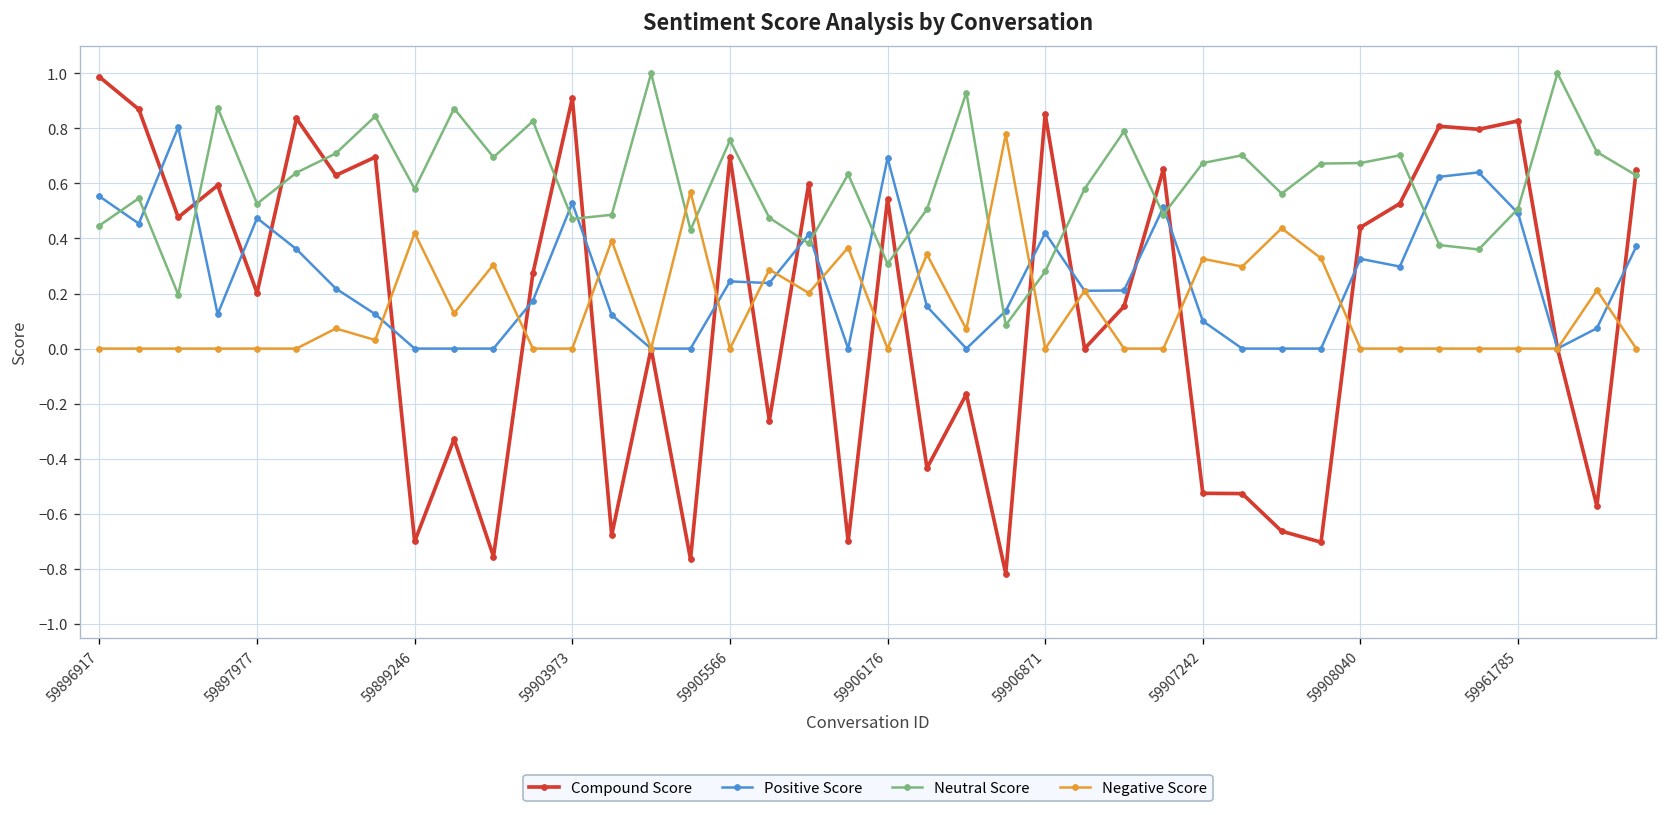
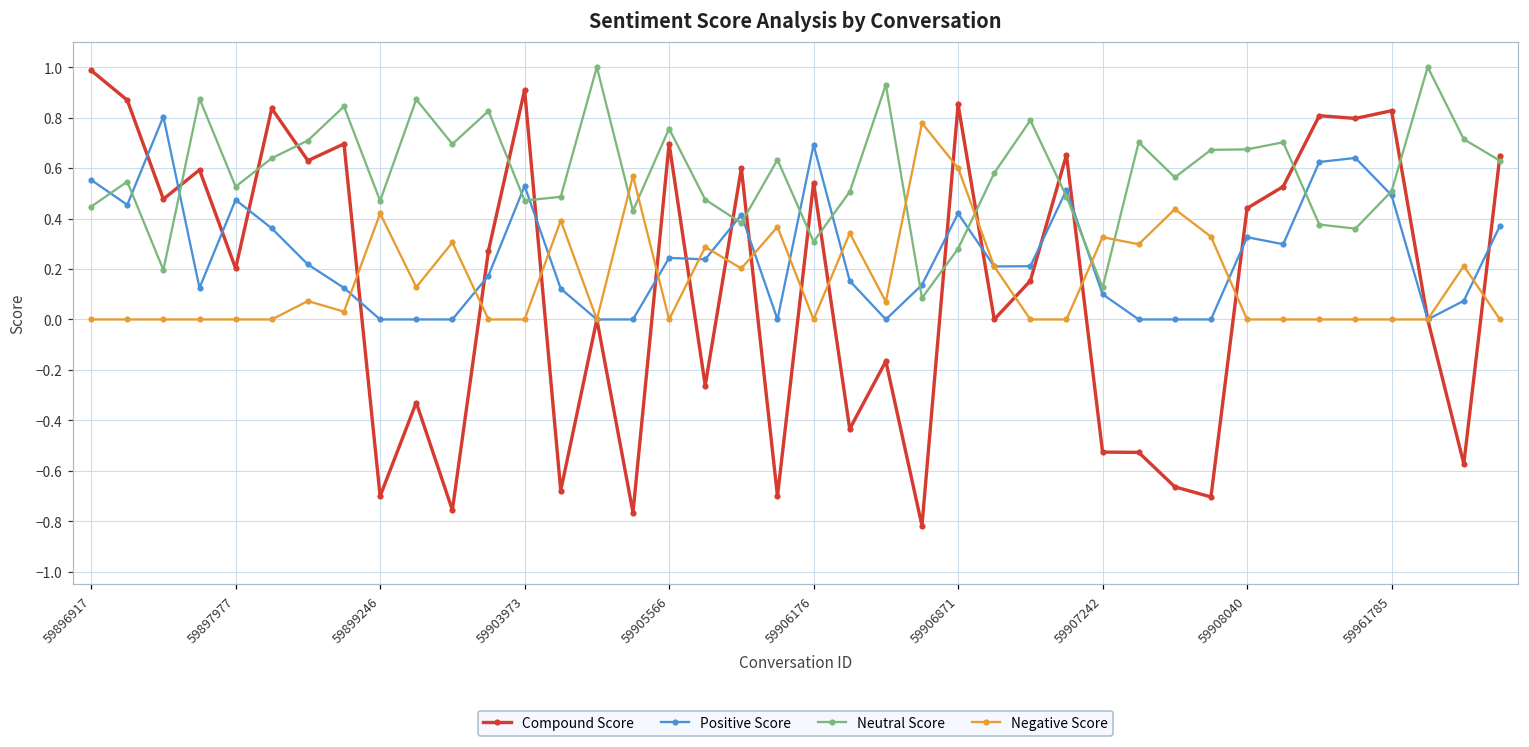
  {
    "Compound Score": {
      "59896917": 0.99,
      "59897977": 0.20,
      "59899246": -0.70,
      "59903973": 0.91,
      "59905566": 0.70,
      "59906176": 0.54,
      "59906871": 0.85,
      "59907242": -0.53,
      "59908040": 0.44,
      "59961785": 0.83
    },
    "Positive Score": {
      "59896917": 0.55,
      "59897977": 0.47,
      "59899246": 0.00,
      "59903973": 0.53,
      "59905566": 0.24,
      "59906176": 0.69,
      "59906871": 0.42,
      "59907242": 0.10,
      "59908040": 0.33,
      "59961785": 0.49
    },
    "Neutral Score": {
      "59896917": 0.45,
      "59897977": 0.53,
-     "59899246": 0.58,
+     "59899246": 0.47,
      "59903973": 0.47,
      "59905566": 0.76,
      "59906176": 0.31,
      "59906871": 0.28,
-     "59907242": 0.67,
+     "59907242": 0.13,
      "59908040": 0.67,
      "59961785": 0.51
    },
    "Negative Score": {
      "59896917": 0.0,
      "59897977": 0.0,
      "59899246": 0.42,
      "59903973": 0.0,
      "59905566": 0.0,
      "59906176": 0.0,
-     "59906871": 0.0,
+     "59906871": 0.6,
      "59907242": 0.33,
      "59908040": 0.0,
      "59961785": 0.0
    }
  }
